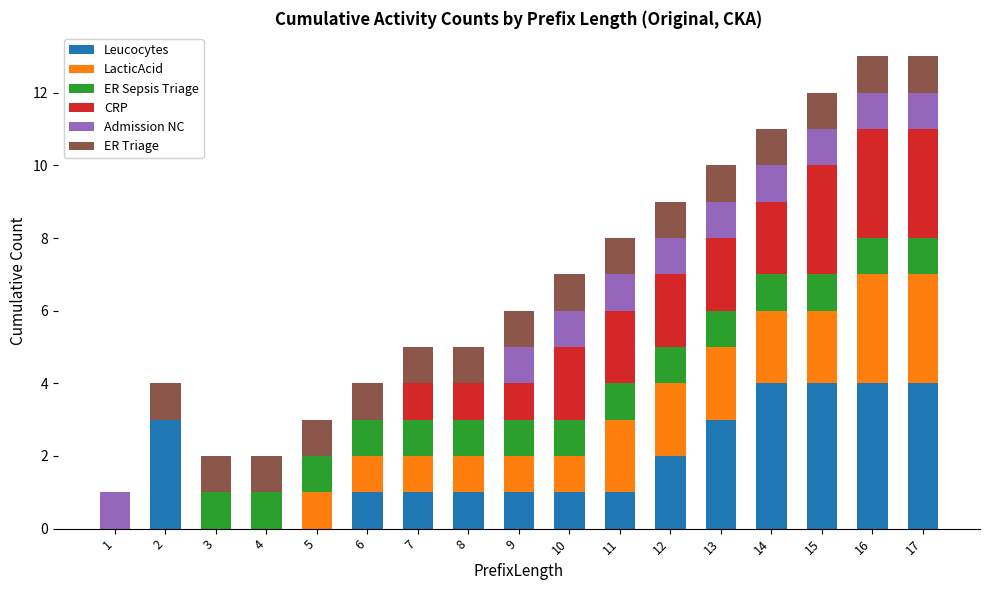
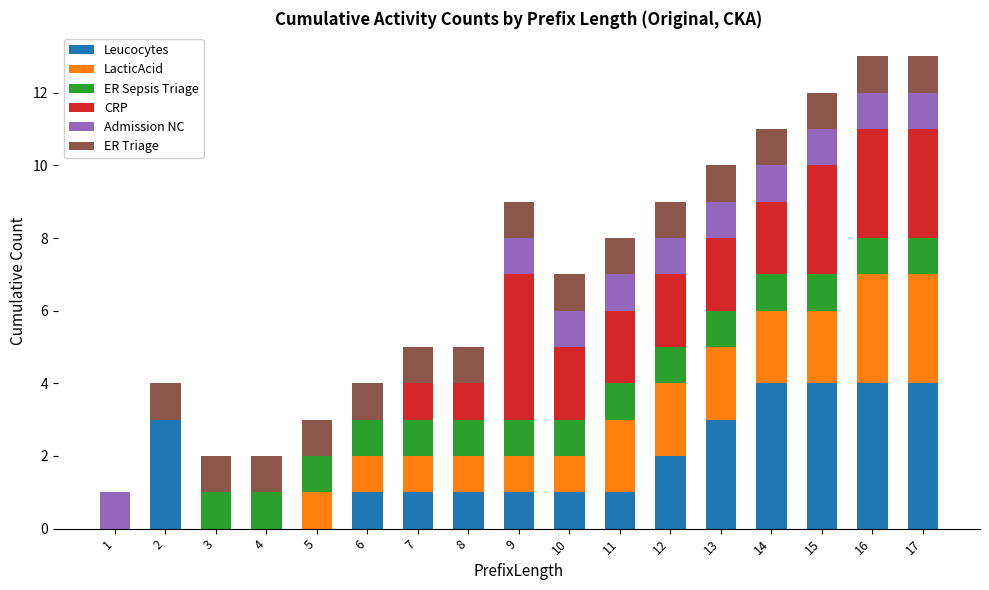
  {
    "Leucocytes": {
      "1": 0,
      "2": 3,
      "3": 0,
      "4": 0,
      "5": 0,
      "6": 1,
      "7": 1,
      "8": 1,
      "9": 1,
      "10": 1,
      "11": 1,
      "12": 2,
      "13": 3,
      "14": 4,
      "15": 4,
      "16": 4,
      "17": 4
    },
    "CRP": {
-     "9": 1
+     "9": 4
    }
  }
